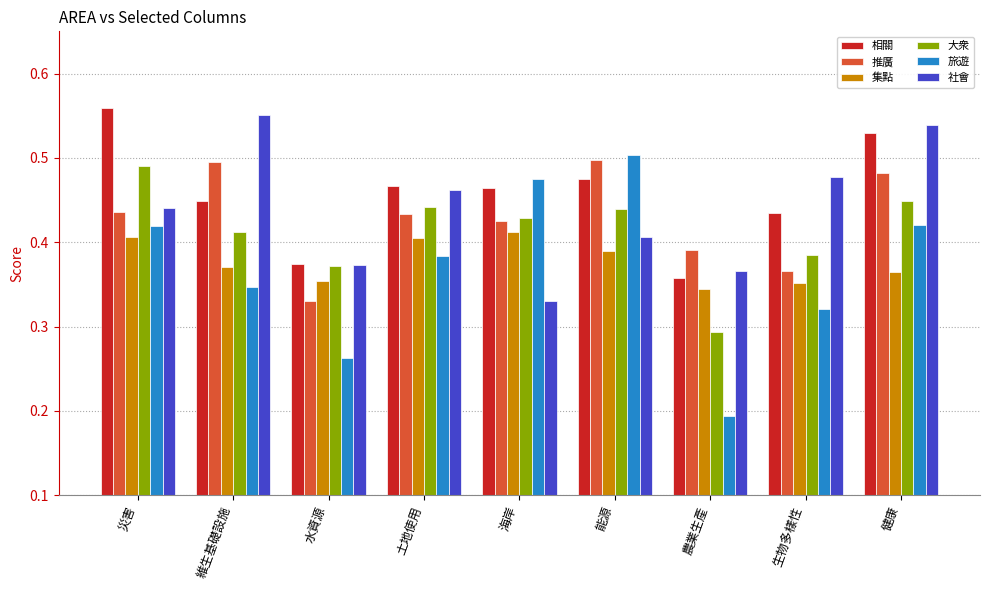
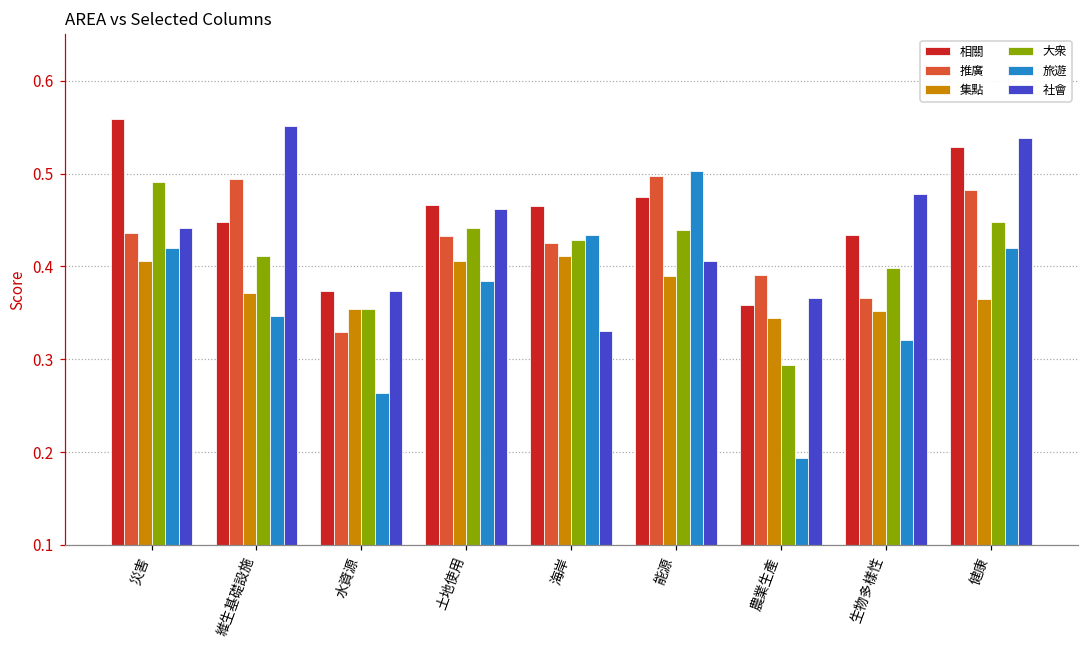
  {
    "集點": {
      "災害": 0.41,
      "維生基礎設施": 0.37,
      "水資源": 0.35,
      "土地使用": 0.41,
      "海岸": 0.41,
      "能源": 0.39,
      "農業生產": 0.34,
      "生物多樣性": 0.35,
      "健康": 0.37
    },
    "大衆": {
      "災害": 0.49,
      "維生基礎設施": 0.41,
-     "水資源": 0.37,
+     "水資源": 0.35,
      "土地使用": 0.44,
      "海岸": 0.43,
      "能源": 0.44,
      "農業生產": 0.29,
-     "生物多樣性": 0.38,
+     "生物多樣性": 0.40,
      "健康": 0.45
    },
    "旅遊": {
      "災害": 0.42,
      "維生基礎設施": 0.35,
      "水資源": 0.26,
      "土地使用": 0.38,
-     "海岸": 0.47,
+     "海岸": 0.43,
      "能源": 0.50,
      "農業生產": 0.19,
      "生物多樣性": 0.32,
      "健康": 0.42
    },
    "社會": {
      "災害": 0.44,
      "維生基礎設施": 0.55,
      "水資源": 0.37,
      "土地使用": 0.46,
      "海岸": 0.33,
      "能源": 0.41,
      "農業生產": 0.37,
      "生物多樣性": 0.48,
      "健康": 0.54
    }
  }
